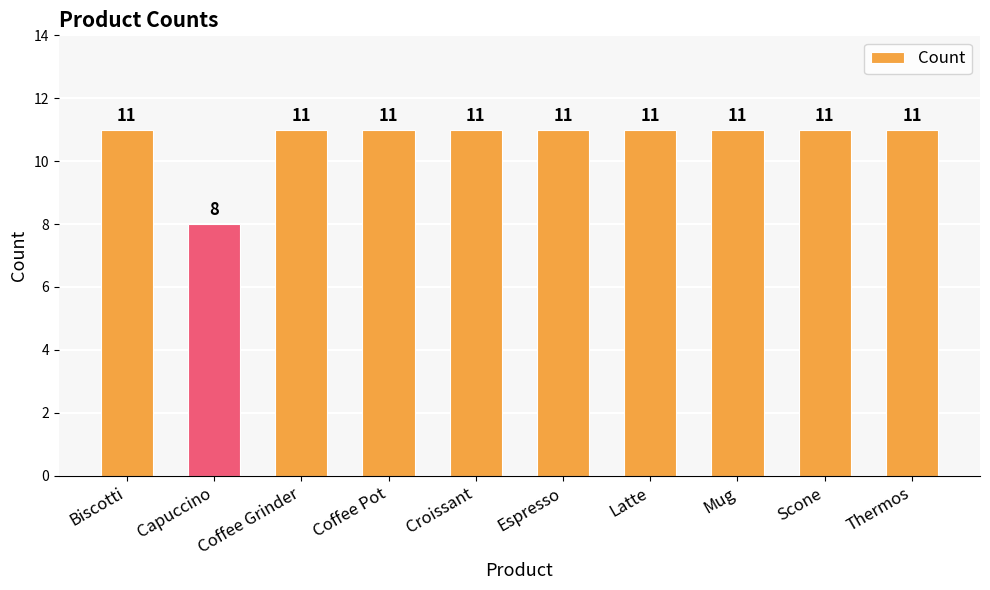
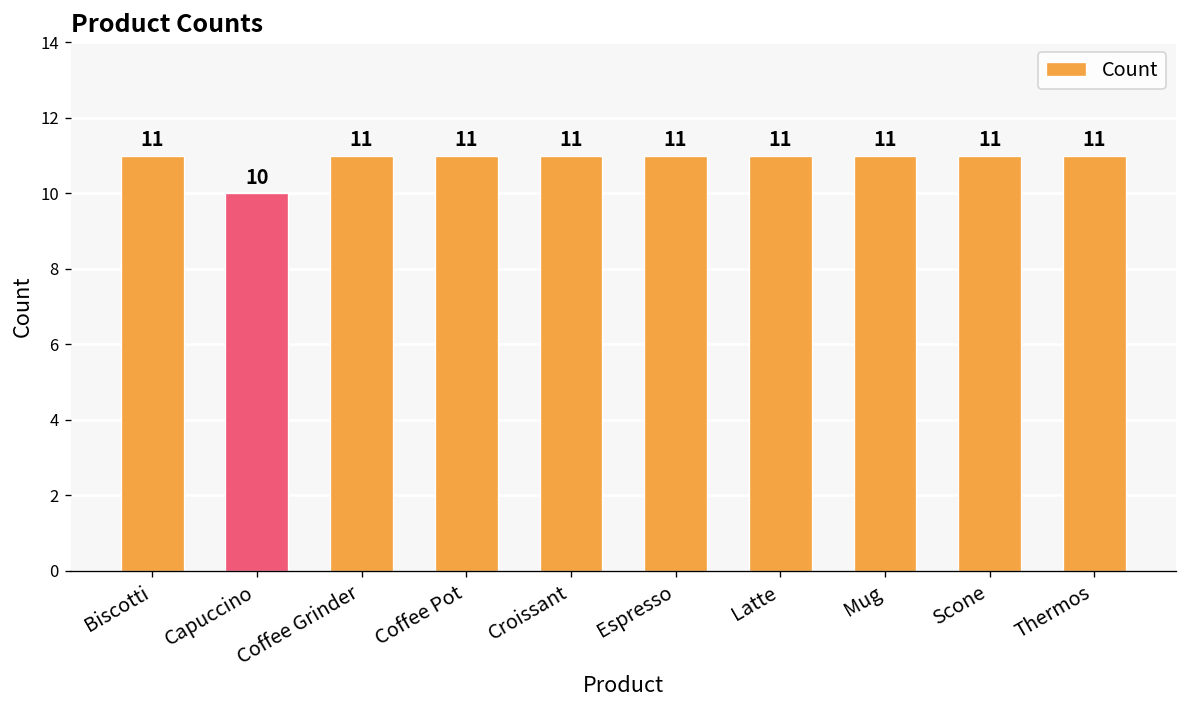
  {
    "Biscotti": 11,
-   "Capuccino": 8,
+   "Capuccino": 10,
    "Coffee Grinder": 11,
    "Coffee Pot": 11,
    "Croissant": 11,
    "Espresso": 11,
    "Latte": 11,
    "Mug": 11,
    "Scone": 11,
    "Thermos": 11
  }
